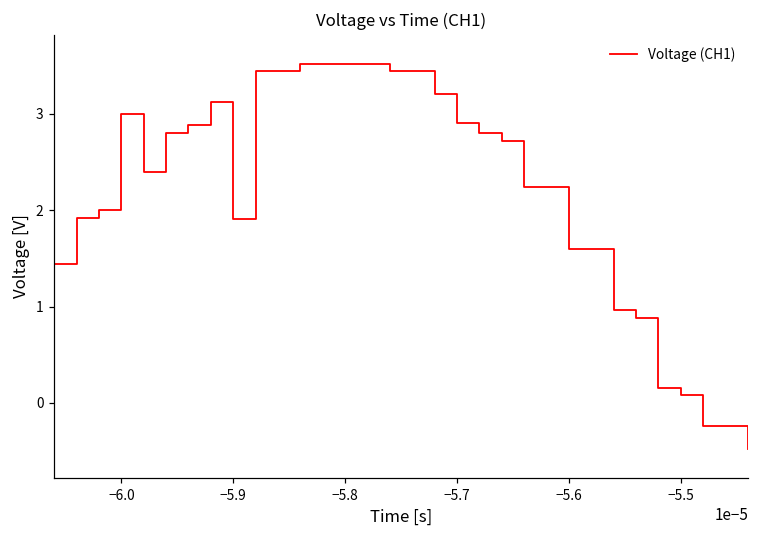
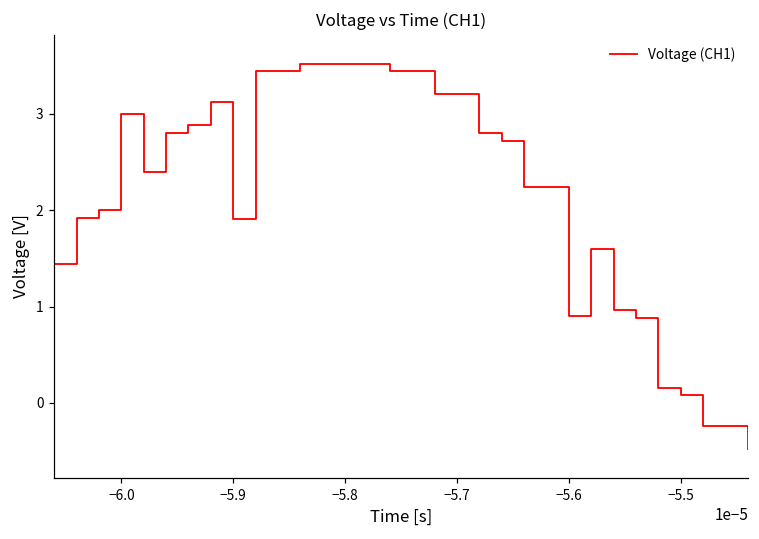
  {
    "−6.0": 3.0,
    "−5.9": 1.9,
    "−5.8": 3.5,
-   "−5.7": 2.9,
-   "−5.6": 1.6,
+   "−5.7": 3.2,
+   "−5.6": 0.9,
    "−5.5": 0.1
  }
